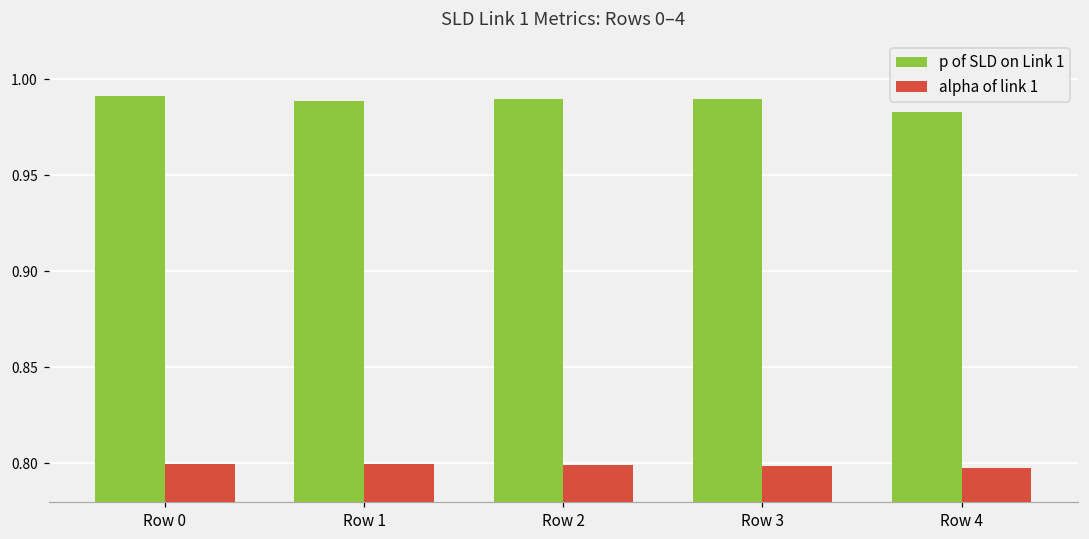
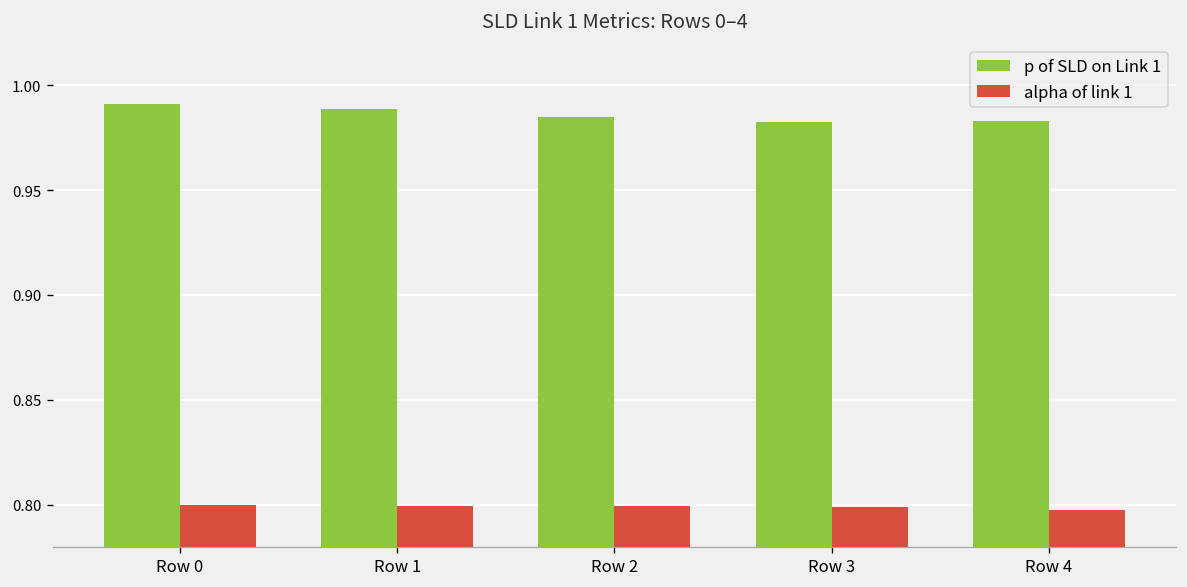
  {
    "p of SLD on Link 1": {
      "Row 0": 0.991,
      "Row 1": 0.988,
-     "Row 2": 0.990,
-     "Row 3": 0.989,
+     "Row 2": 0.985,
+     "Row 3": 0.983,
      "Row 4": 0.983
    },
    "alpha of link 1": {
      "Row 0": 0.800,
      "Row 1": 0.800,
      "Row 2": 0.799,
      "Row 3": 0.799,
      "Row 4": 0.797
    }
  }
